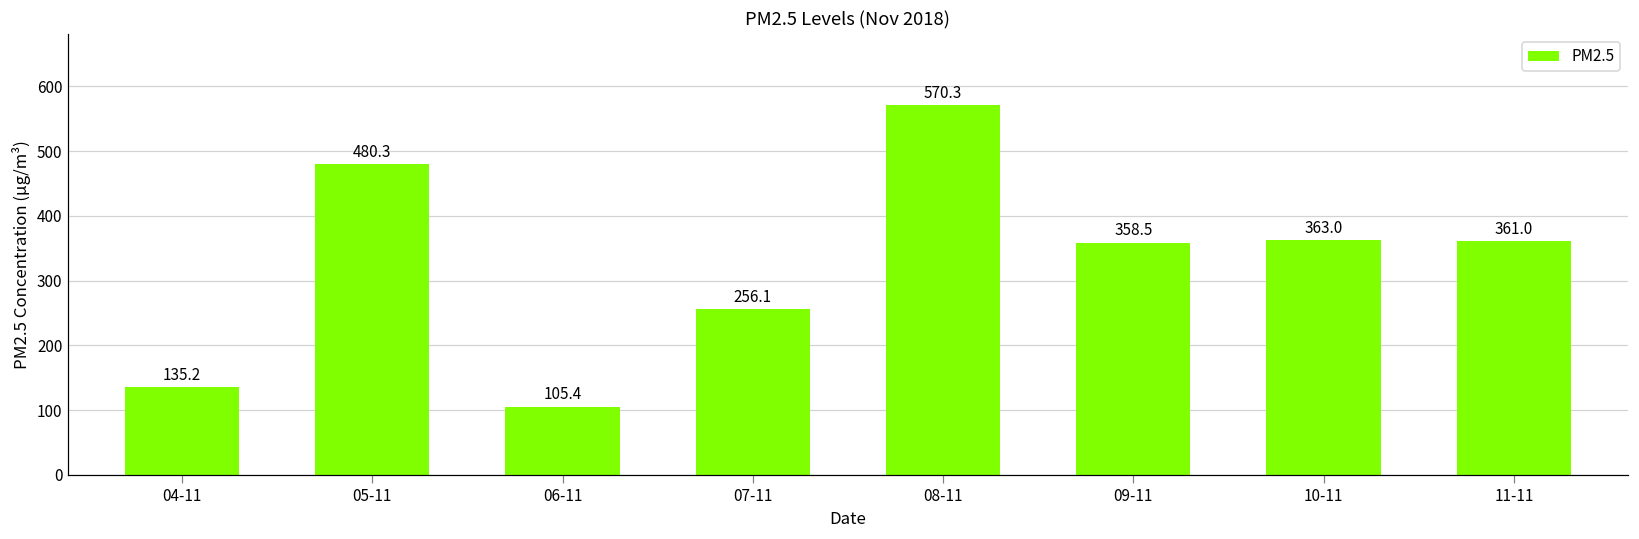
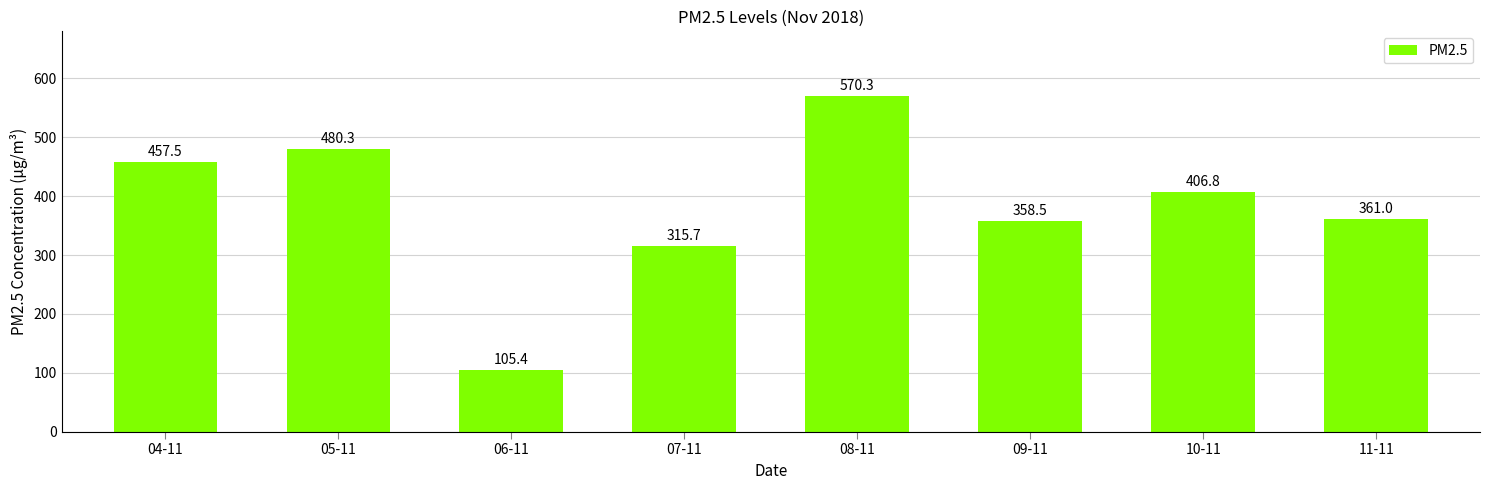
  {
-   "04-11": 135.2,
+   "04-11": 457.5,
    "05-11": 480.3,
    "06-11": 105.4,
-   "07-11": 256.1,
+   "07-11": 315.7,
    "08-11": 570.3,
    "09-11": 358.5,
-   "10-11": 363.0,
+   "10-11": 406.8,
    "11-11": 361.0
  }
